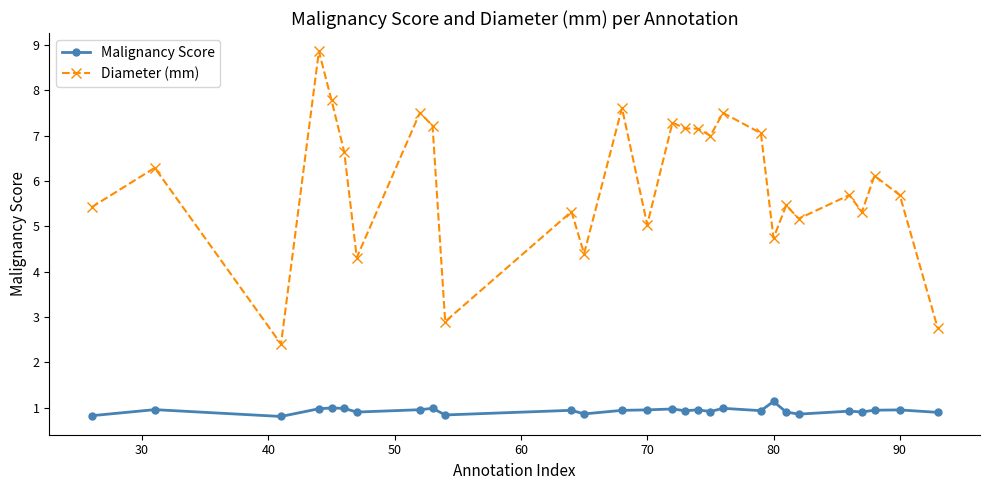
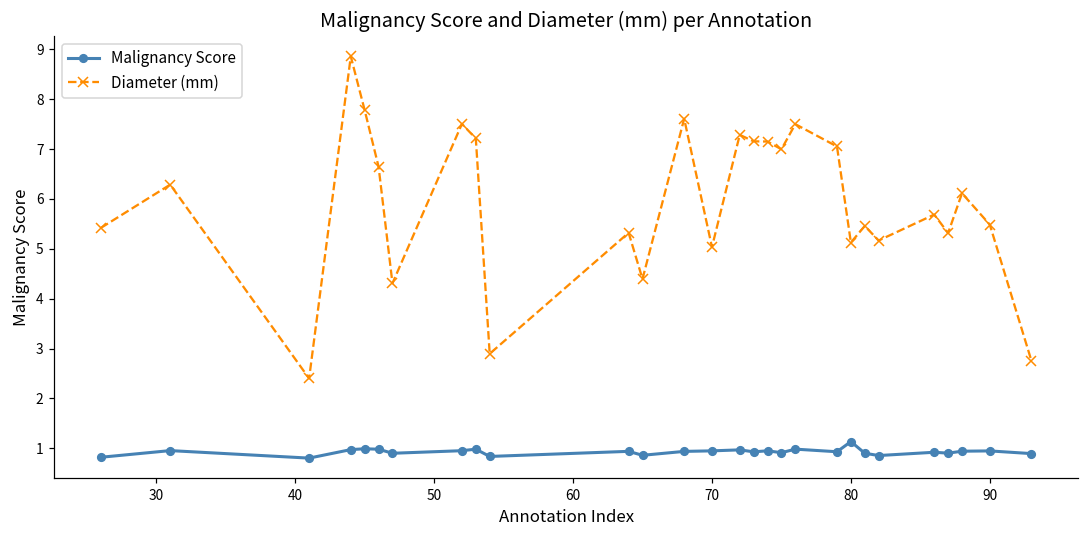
  {
    "Malignancy Score": {
      "70": 0.9,
      "80": 1.1,
      "90": 0.9
    },
    "Diameter (mm)": {
      "70": 5.0,
-     "80": 4.7,
-     "90": 5.7
+     "80": 5.1,
+     "90": 5.5
    }
  }
